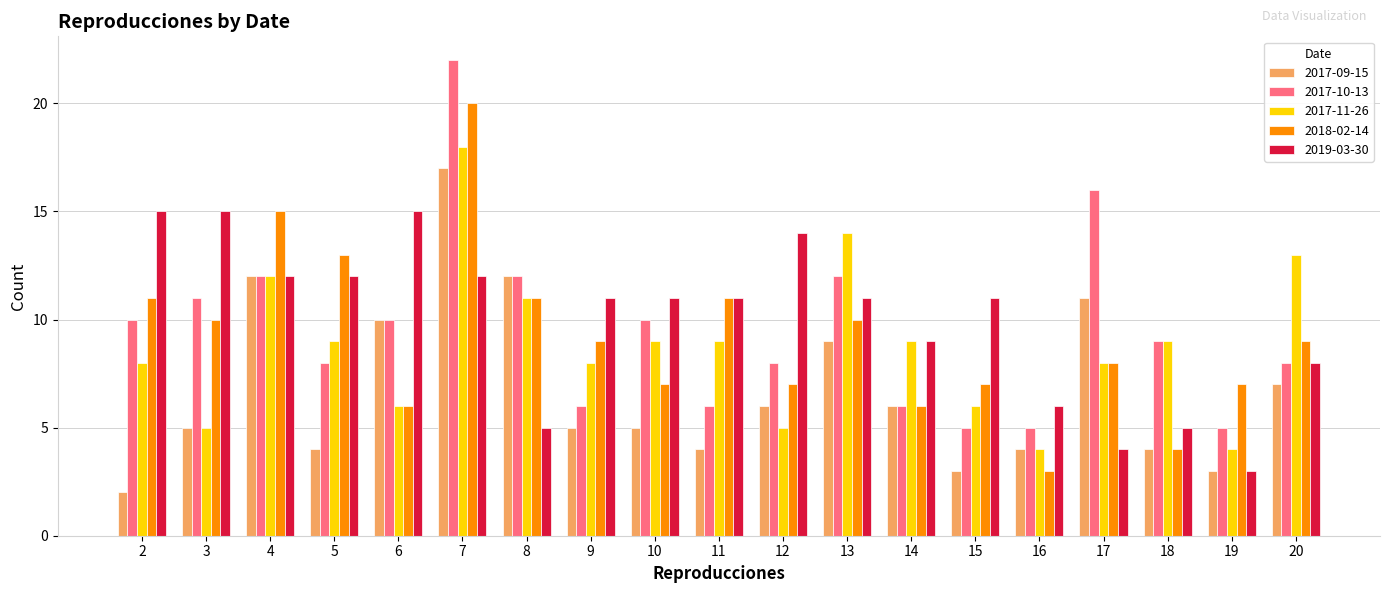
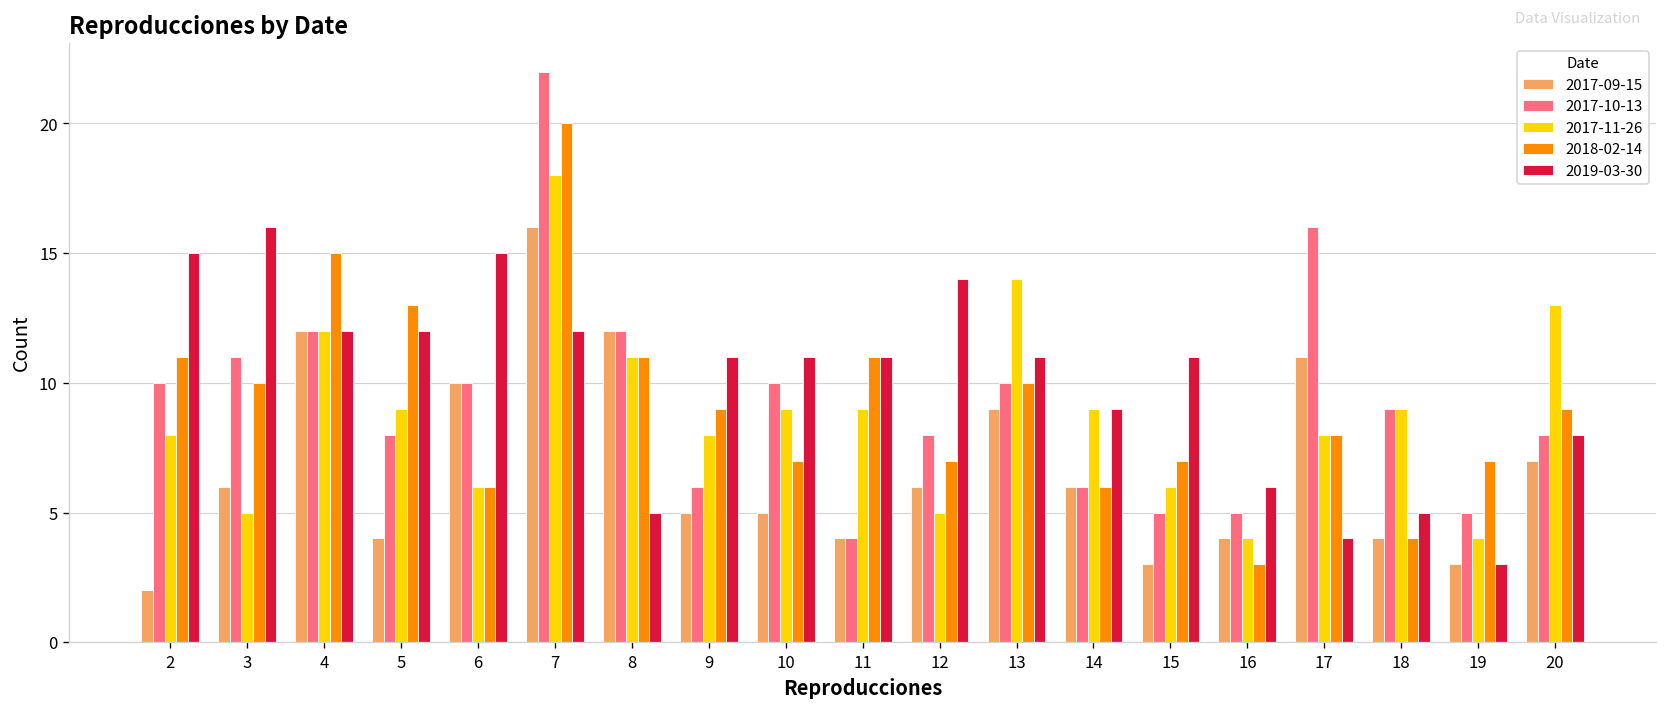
  {
    "2017-09-15": {
      "2": 2,
-     "3": 5,
+     "3": 6,
      "4": 12,
      "5": 4,
      "6": 10,
-     "7": 17,
+     "7": 16,
      "8": 12,
      "9": 5,
      "10": 5,
      "11": 4,
      "12": 6,
      "13": 9,
      "14": 6,
      "15": 3,
      "16": 4,
      "17": 11,
      "18": 4,
      "19": 3,
      "20": 7
    },
    "2017-10-13": {
      "2": 10,
      "3": 11,
      "4": 12,
      "5": 8,
      "6": 10,
      "7": 22,
      "8": 12,
      "9": 6,
      "10": 10,
-     "11": 6,
+     "11": 4,
      "12": 8,
-     "13": 12,
+     "13": 10,
      "14": 6,
      "15": 5,
      "16": 5,
      "17": 16,
      "18": 9,
      "19": 5,
      "20": 8
    },
    "2017-11-26": {
      "2": 8,
      "3": 5,
      "4": 12,
      "5": 9,
      "6": 6,
      "7": 18,
      "8": 11,
      "9": 8,
      "10": 9,
      "11": 9,
      "12": 5,
      "13": 14,
      "14": 9,
      "15": 6,
      "16": 4,
      "17": 8,
      "18": 9,
      "19": 4,
      "20": 13
    },
    "2018-02-14": {
      "2": 11,
      "3": 10,
      "4": 15,
      "5": 13,
      "6": 6,
      "7": 20,
      "8": 11,
      "9": 9,
      "10": 7,
      "11": 11,
      "12": 7,
      "13": 10,
      "14": 6,
      "15": 7,
      "16": 3,
      "17": 8,
      "18": 4,
      "19": 7,
      "20": 9
    },
    "2019-03-30": {
      "2": 15,
-     "3": 15,
+     "3": 16,
      "4": 12,
      "5": 12,
      "6": 15,
      "7": 12,
      "8": 5,
      "9": 11,
      "10": 11,
      "11": 11,
      "12": 14,
      "13": 11,
      "14": 9,
      "15": 11,
      "16": 6,
      "17": 4,
      "18": 5,
      "19": 3,
      "20": 8
    }
  }
